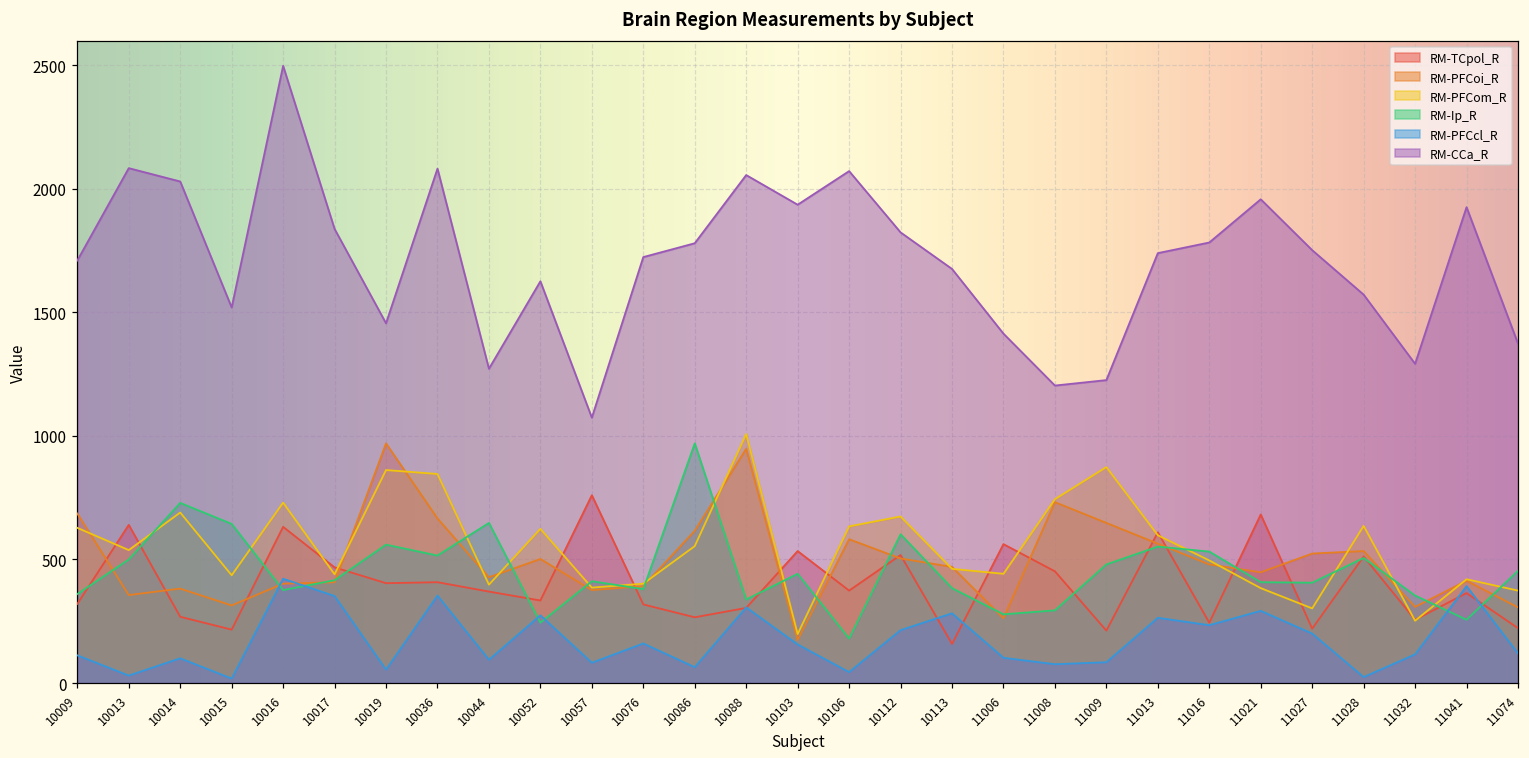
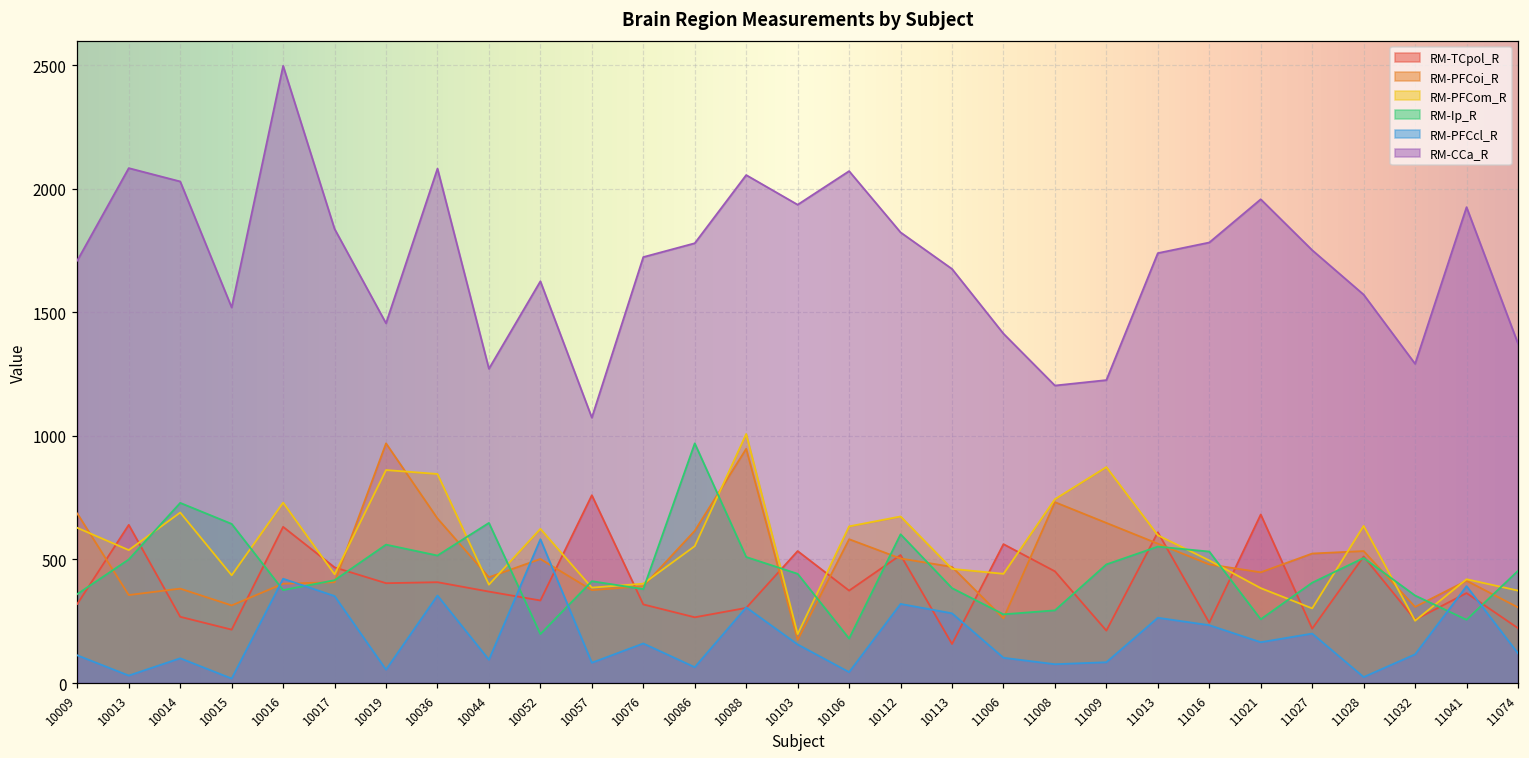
  {
    "RM-Ip_R": {
      "10009": 360,
      "10013": 500,
      "10014": 730,
      "10015": 640,
      "10016": 380,
      "10019": 560,
      "10036": 520,
      "10044": 650,
-     "10052": 240,
+     "10052": 200,
      "10057": 410,
      "10076": 380,
      "10086": 970,
-     "10088": 340,
+     "10088": 510,
      "10103": 440,
      "10106": 180,
      "10112": 600,
      "10113": 380,
      "11006": 280,
      "11008": 290,
      "11009": 480,
      "11013": 550,
      "11016": 530,
-     "11021": 410,
+     "11021": 260,
      "11027": 410,
      "11032": 350,
      "11041": 260,
      "11074": 450
    },
    "RM-PFCcl_R": {
      "10009": 110,
      "10013": 30,
      "10014": 100,
      "10015": 20,
      "10016": 420,
      "10017": 350,
      "10019": 50,
      "10036": 350,
      "10044": 90,
-     "10052": 270,
+     "10052": 580,
      "10057": 80,
      "10076": 160,
      "10086": 60,
      "10103": 160,
      "10106": 40,
-     "10112": 210,
+     "10112": 320,
      "10113": 280,
      "11006": 100,
      "11008": 80,
      "11009": 80,
      "11013": 260,
-     "11021": 290,
+     "11021": 170,
      "11027": 200,
      "11028": 20,
      "11032": 120,
      "11041": 390,
      "11074": 120
    },
    "RM-CCa_R": {
      "10009": 1710,
      "10013": 2080,
      "10014": 2030,
      "10015": 1520,
      "10016": 2500,
      "10017": 1840,
      "10019": 1460,
      "10036": 2080,
      "10044": 1270,
      "10052": 1630,
      "10057": 1070,
      "10076": 1720,
      "10086": 1780,
      "10088": 2060,
      "10103": 1940,
      "10106": 2070,
      "10112": 1820,
      "10113": 1680,
      "11006": 1410,
      "11008": 1200,
      "11009": 1230,
      "11013": 1740,
      "11016": 1780,
      "11021": 1960,
      "11027": 1750,
      "11028": 1570,
      "11032": 1290,
      "11041": 1930,
      "11074": 1370
    }
  }
